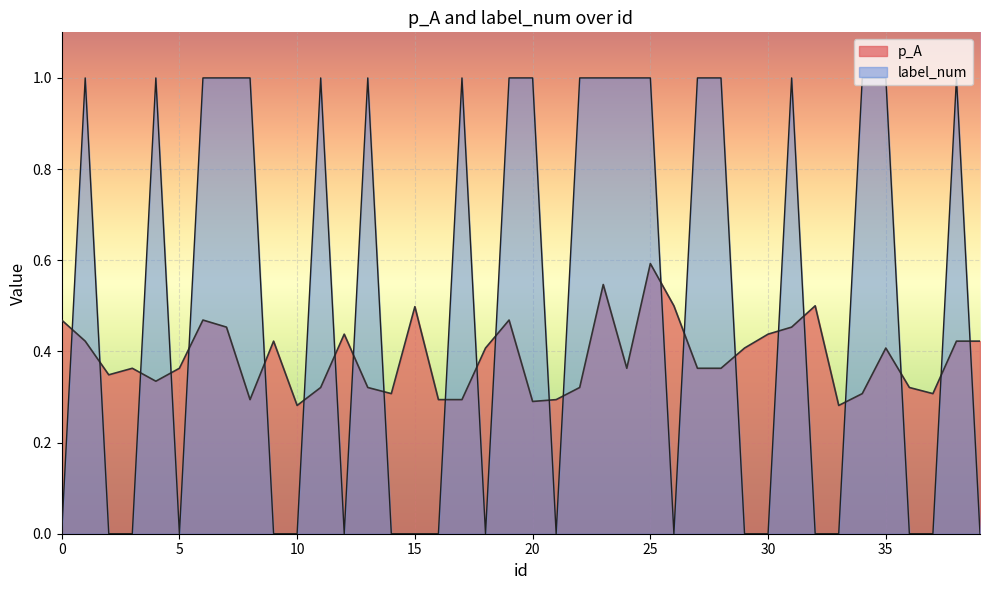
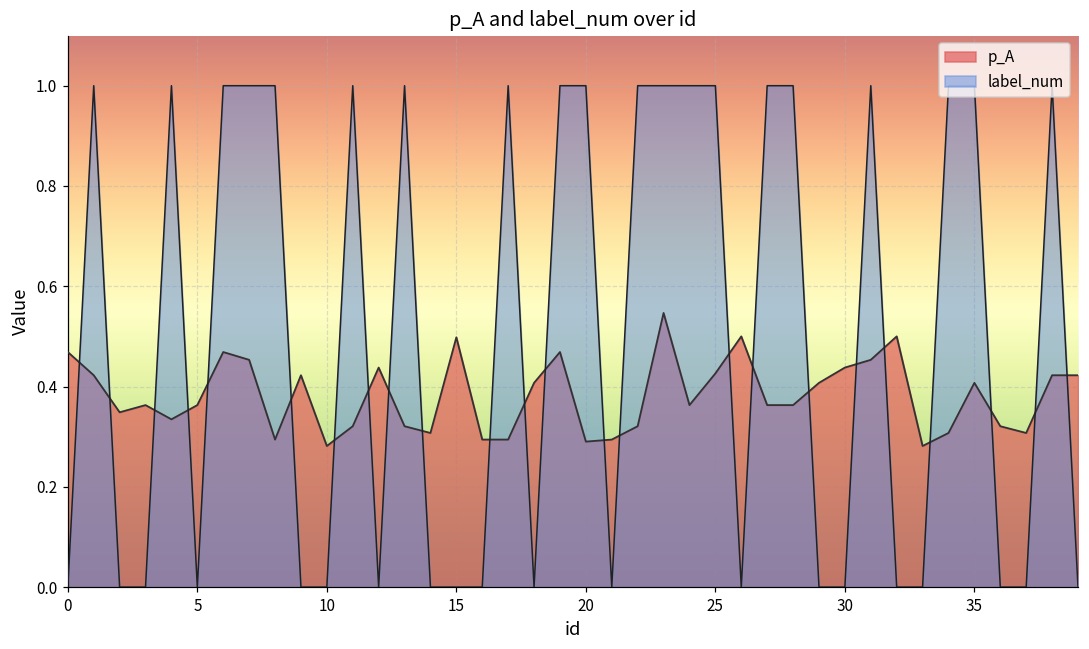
  {
    "p_A": {
      "0": 0.47,
      "5": 0.36,
      "10": 0.28,
      "15": 0.50,
      "20": 0.29,
-     "25": 0.59,
+     "25": 0.43,
      "30": 0.44,
      "35": 0.41
    },
    "label_num": {
      "0": 0.00,
      "5": 0.00,
      "10": 0.00,
      "15": 0.00,
      "20": 1.00,
      "25": 1.00,
      "30": 0.00
    }
  }
